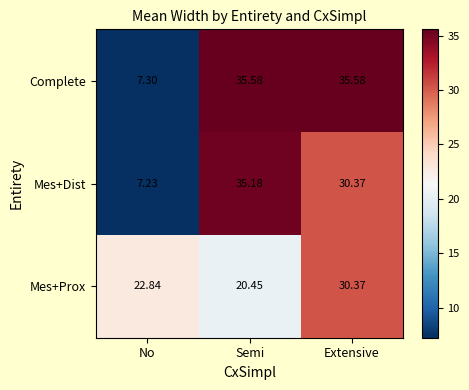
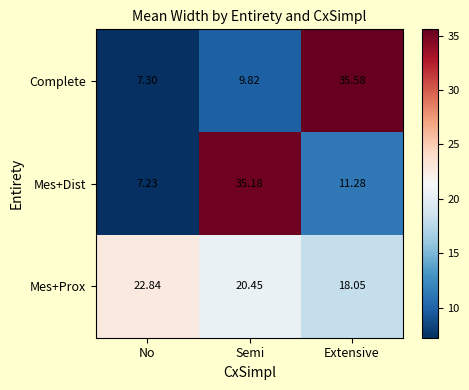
  {
    "Complete": {
      "No": 7.30,
-     "Semi": 35.58,
+     "Semi": 9.82,
      "Extensive": 35.58
    },
    "Mes+Dist": {
      "No": 7.23,
      "Semi": 35.18,
-     "Extensive": 30.37
+     "Extensive": 11.28
    },
    "Mes+Prox": {
      "No": 22.84,
      "Semi": 20.45,
-     "Extensive": 30.37
+     "Extensive": 18.05
    }
  }
